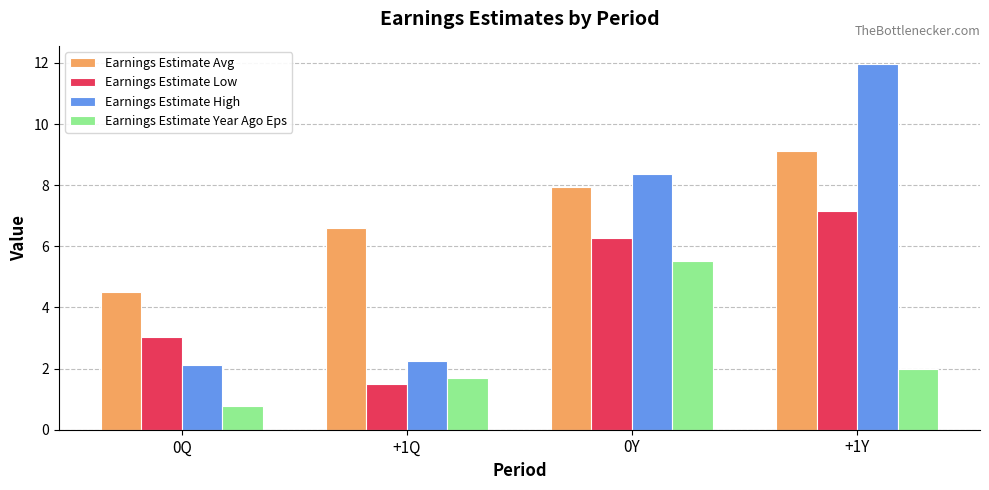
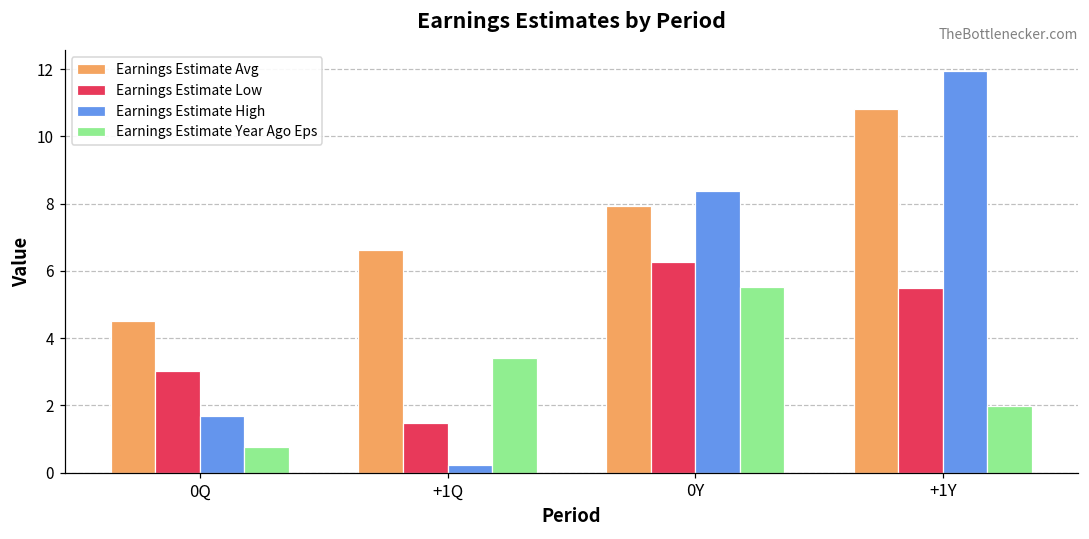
  {
    "Earnings Estimate Avg": {
      "0Q": 4.5,
      "+1Q": 6.6,
      "0Y": 7.9,
-     "+1Y": 9.1
+     "+1Y": 10.8
    },
    "Earnings Estimate Low": {
      "0Q": 3.0,
      "+1Q": 1.5,
      "0Y": 6.3,
-     "+1Y": 7.2
+     "+1Y": 5.5
    },
    "Earnings Estimate High": {
-     "0Q": 2.1,
-     "+1Q": 2.3,
+     "0Q": 1.7,
+     "+1Q": 0.2,
      "0Y": 8.4,
      "+1Y": 12.0
    },
    "Earnings Estimate Year Ago Eps": {
      "0Q": 0.8,
-     "+1Q": 1.7,
+     "+1Q": 3.4,
      "0Y": 5.5,
      "+1Y": 2.0
    }
  }
